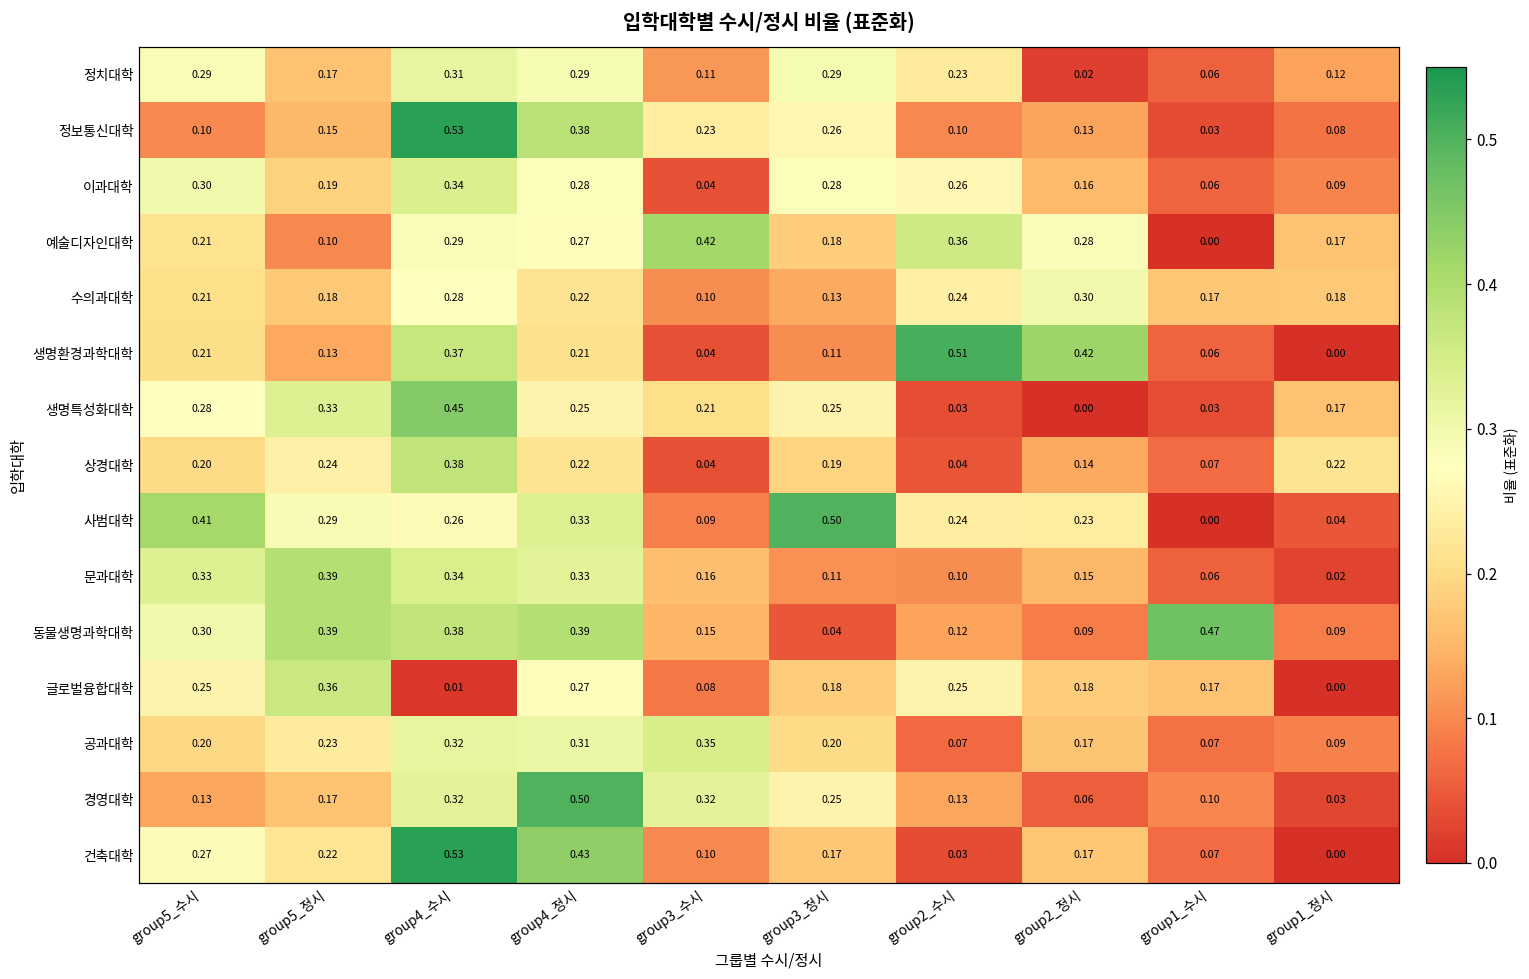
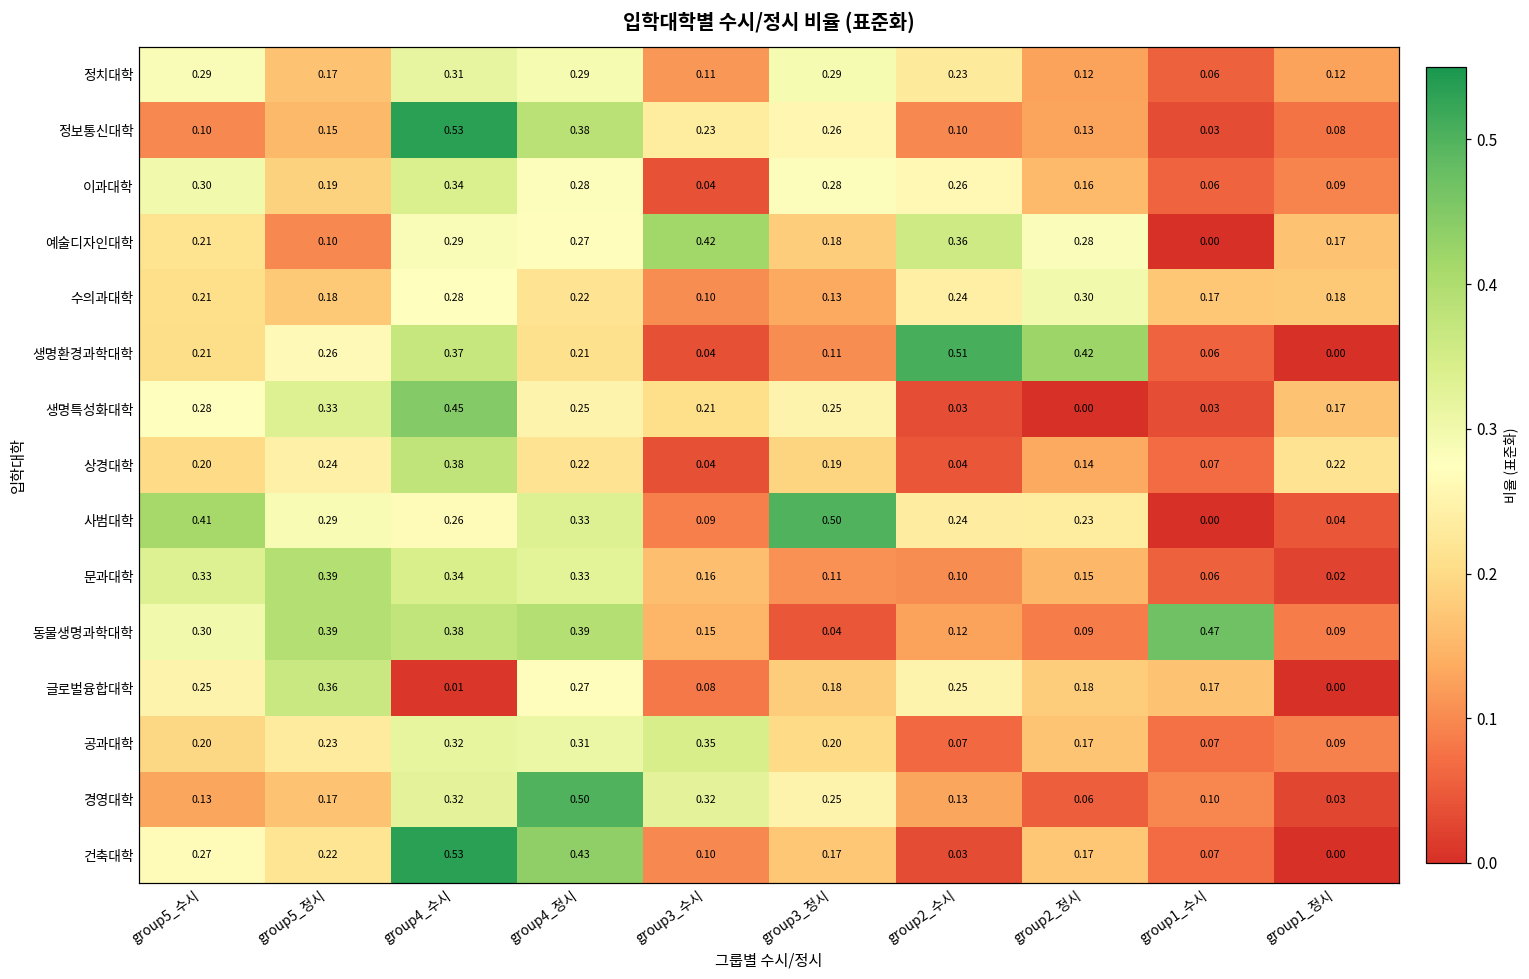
  {
    "정치대학": {
      "group5_수시": 0.29,
      "group5_정시": 0.17,
      "group4_수시": 0.31,
      "group4_정시": 0.29,
      "group3_수시": 0.11,
      "group3_정시": 0.29,
      "group2_수시": 0.23,
-     "group2_정시": 0.02,
+     "group2_정시": 0.12,
      "group1_수시": 0.06,
      "group1_정시": 0.12
    },
    "정보통신대학": {
      "group5_수시": 0.10,
      "group5_정시": 0.15,
      "group4_수시": 0.53,
      "group4_정시": 0.38,
      "group3_수시": 0.23,
      "group3_정시": 0.26,
      "group2_수시": 0.10,
      "group2_정시": 0.13,
      "group1_수시": 0.03,
      "group1_정시": 0.08
    },
    "이과대학": {
      "group5_수시": 0.30,
      "group5_정시": 0.19,
      "group4_수시": 0.34,
      "group4_정시": 0.28,
      "group3_수시": 0.04,
      "group3_정시": 0.28,
      "group2_수시": 0.26,
      "group2_정시": 0.16,
      "group1_수시": 0.06,
      "group1_정시": 0.09
    },
    "예술디자인대학": {
      "group5_수시": 0.21,
      "group5_정시": 0.10,
      "group4_수시": 0.29,
      "group4_정시": 0.27,
      "group3_수시": 0.42,
      "group3_정시": 0.18,
      "group2_수시": 0.36,
      "group2_정시": 0.28,
      "group1_수시": 0.00,
      "group1_정시": 0.17
    },
    "수의과대학": {
      "group5_수시": 0.21,
      "group5_정시": 0.18,
      "group4_수시": 0.28,
      "group4_정시": 0.22,
      "group3_수시": 0.10,
      "group3_정시": 0.13,
      "group2_수시": 0.24,
      "group2_정시": 0.30,
      "group1_수시": 0.17,
      "group1_정시": 0.18
    },
    "생명환경과학대학": {
      "group5_수시": 0.21,
-     "group5_정시": 0.13,
+     "group5_정시": 0.26,
      "group4_수시": 0.37,
      "group4_정시": 0.21,
      "group3_수시": 0.04,
      "group3_정시": 0.11,
      "group2_수시": 0.51,
      "group2_정시": 0.42,
      "group1_수시": 0.06,
      "group1_정시": 0.00
    },
    "생명특성화대학": {
      "group5_수시": 0.28,
      "group5_정시": 0.33,
      "group4_수시": 0.45,
      "group4_정시": 0.25,
      "group3_수시": 0.21,
      "group3_정시": 0.25,
      "group2_수시": 0.03,
      "group2_정시": 0.00,
      "group1_수시": 0.03,
      "group1_정시": 0.17
    },
    "상경대학": {
      "group5_수시": 0.20,
      "group5_정시": 0.24,
      "group4_수시": 0.38,
      "group4_정시": 0.22,
      "group3_수시": 0.04,
      "group3_정시": 0.19,
      "group2_수시": 0.04,
      "group2_정시": 0.14,
      "group1_수시": 0.07,
      "group1_정시": 0.22
    },
    "사범대학": {
      "group5_수시": 0.41,
      "group5_정시": 0.29,
      "group4_수시": 0.26,
      "group4_정시": 0.33,
      "group3_수시": 0.09,
      "group3_정시": 0.50,
      "group2_수시": 0.24,
      "group2_정시": 0.23,
      "group1_수시": 0.00,
      "group1_정시": 0.04
    },
    "문과대학": {
      "group5_수시": 0.33,
      "group5_정시": 0.39,
      "group4_수시": 0.34,
      "group4_정시": 0.33,
      "group3_수시": 0.16,
      "group3_정시": 0.11,
      "group2_수시": 0.10,
      "group2_정시": 0.15,
      "group1_수시": 0.06,
      "group1_정시": 0.02
    },
    "동물생명과학대학": {
      "group5_수시": 0.30,
      "group5_정시": 0.39,
      "group4_수시": 0.38,
      "group4_정시": 0.39,
      "group3_수시": 0.15,
      "group3_정시": 0.04,
      "group2_수시": 0.12,
      "group2_정시": 0.09,
      "group1_수시": 0.47,
      "group1_정시": 0.09
    },
    "글로벌융합대학": {
      "group5_수시": 0.25,
      "group5_정시": 0.36,
      "group4_수시": 0.01,
      "group4_정시": 0.27,
      "group3_수시": 0.08,
      "group3_정시": 0.18,
      "group2_수시": 0.25,
      "group2_정시": 0.18,
      "group1_수시": 0.17,
      "group1_정시": 0.00
    },
    "공과대학": {
      "group5_수시": 0.20,
      "group5_정시": 0.23,
      "group4_수시": 0.32,
      "group4_정시": 0.31,
      "group3_수시": 0.35,
      "group3_정시": 0.20,
      "group2_수시": 0.07,
      "group2_정시": 0.17,
      "group1_수시": 0.07,
      "group1_정시": 0.09
    },
    "경영대학": {
      "group5_수시": 0.13,
      "group5_정시": 0.17,
      "group4_수시": 0.32,
      "group4_정시": 0.50,
      "group3_수시": 0.32,
      "group3_정시": 0.25,
      "group2_수시": 0.13,
      "group2_정시": 0.06,
      "group1_수시": 0.10,
      "group1_정시": 0.03
    },
    "건축대학": {
      "group5_수시": 0.27,
      "group5_정시": 0.22,
      "group4_수시": 0.53,
      "group4_정시": 0.43,
      "group3_수시": 0.10,
      "group3_정시": 0.17,
      "group2_수시": 0.03,
      "group2_정시": 0.17,
      "group1_수시": 0.07,
      "group1_정시": 0.00
    }
  }
